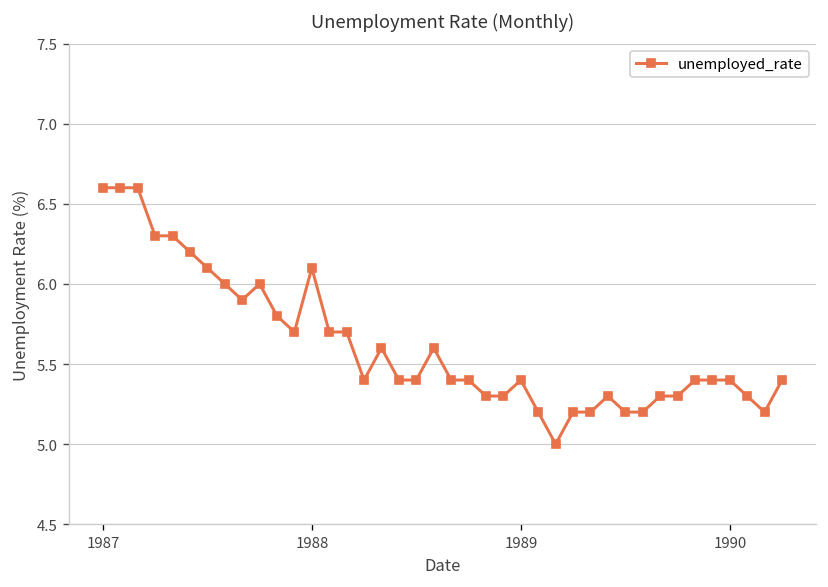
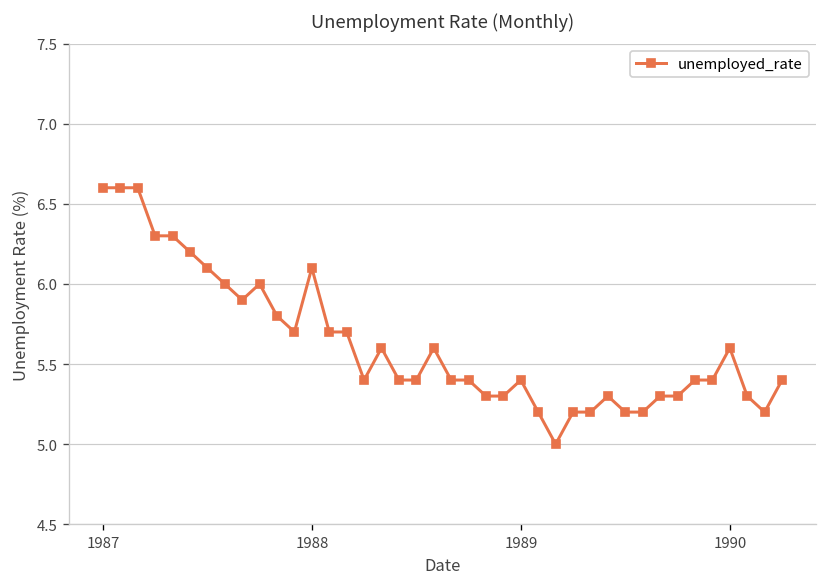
  {
    "1987": 6.6,
    "1988": 6.1,
    "1989": 5.4,
-   "1990": 5.4
+   "1990": 5.6
  }
